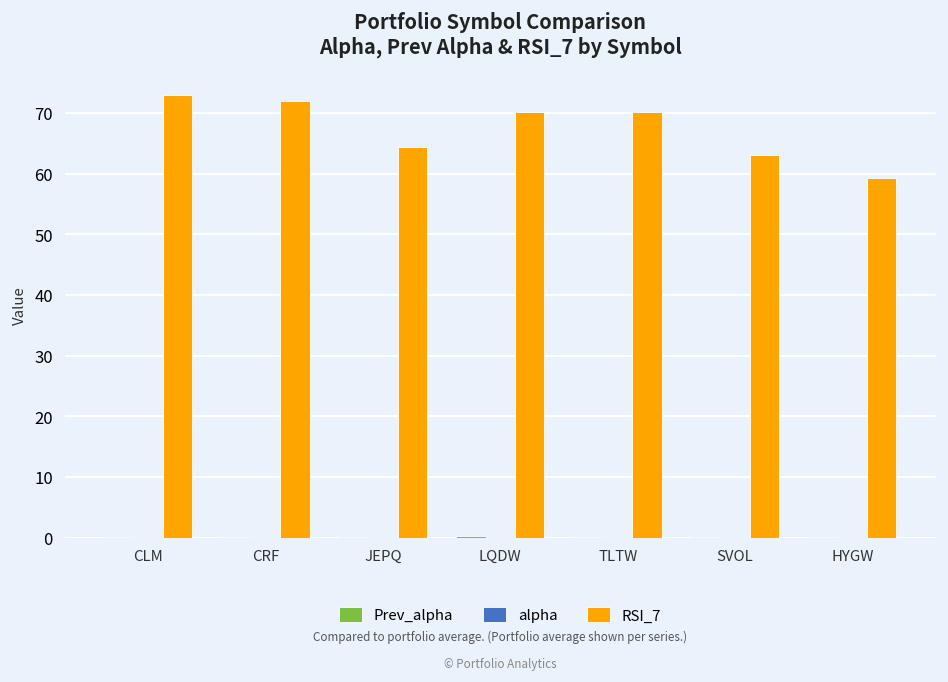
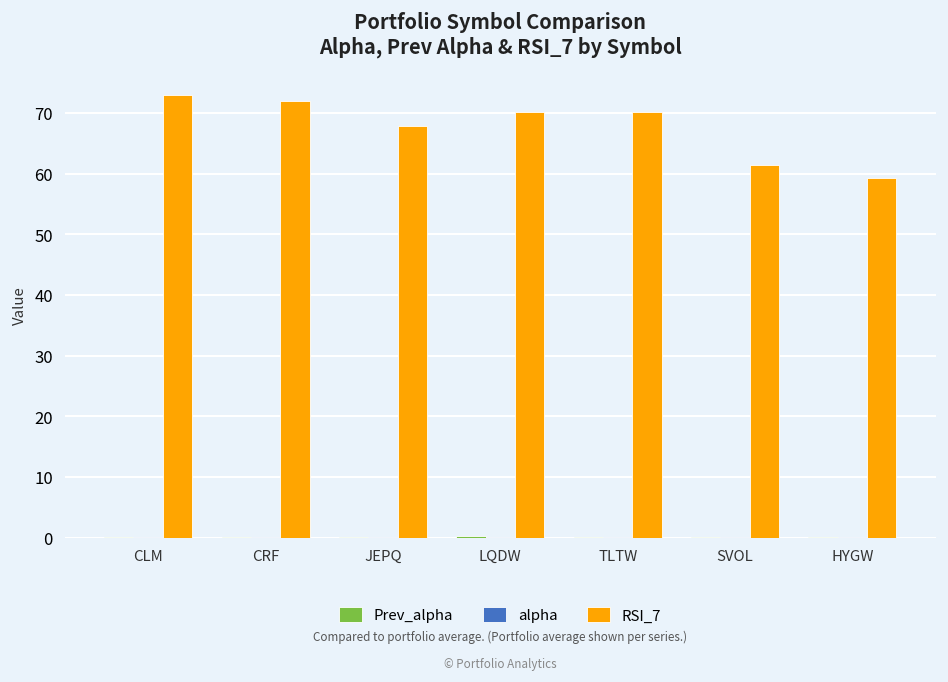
  {
    "RSI_7": {
      "CLM": 73,
      "CRF": 72,
-     "JEPQ": 64,
+     "JEPQ": 68,
      "LQDW": 70,
      "TLTW": 70,
-     "SVOL": 63,
+     "SVOL": 61,
      "HYGW": 59
    }
  }
